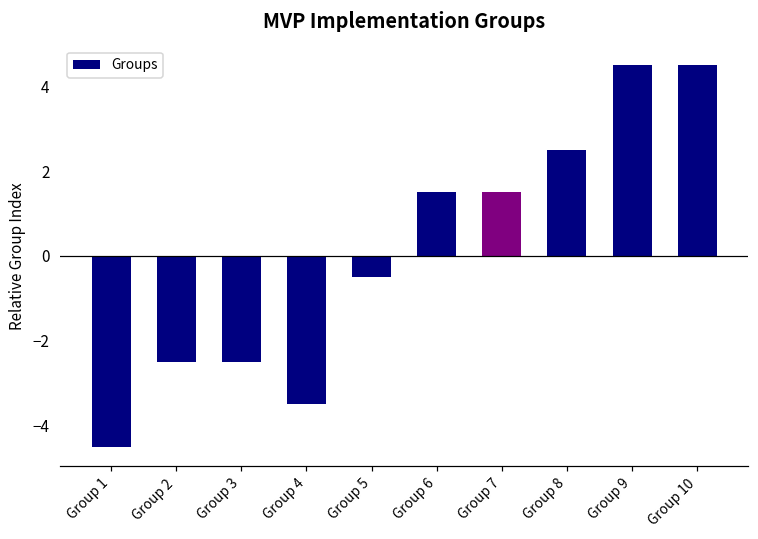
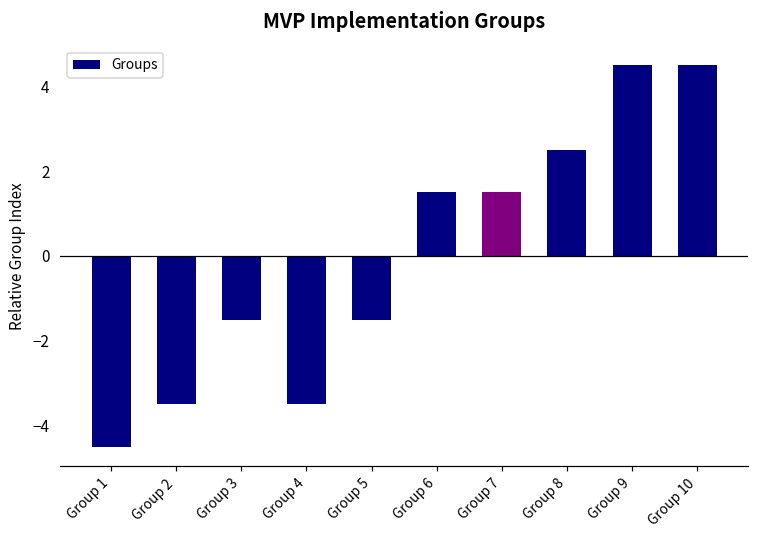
  {
    "Group 1": -4.5,
-   "Group 2": -2.5,
-   "Group 3": -2.5,
+   "Group 2": -3.5,
+   "Group 3": -1.5,
    "Group 4": -3.5,
-   "Group 5": -0.5,
+   "Group 5": -1.5,
    "Group 6": 1.5,
    "Group 7": 1.5,
    "Group 8": 2.5,
    "Group 9": 4.5,
    "Group 10": 4.5
  }
